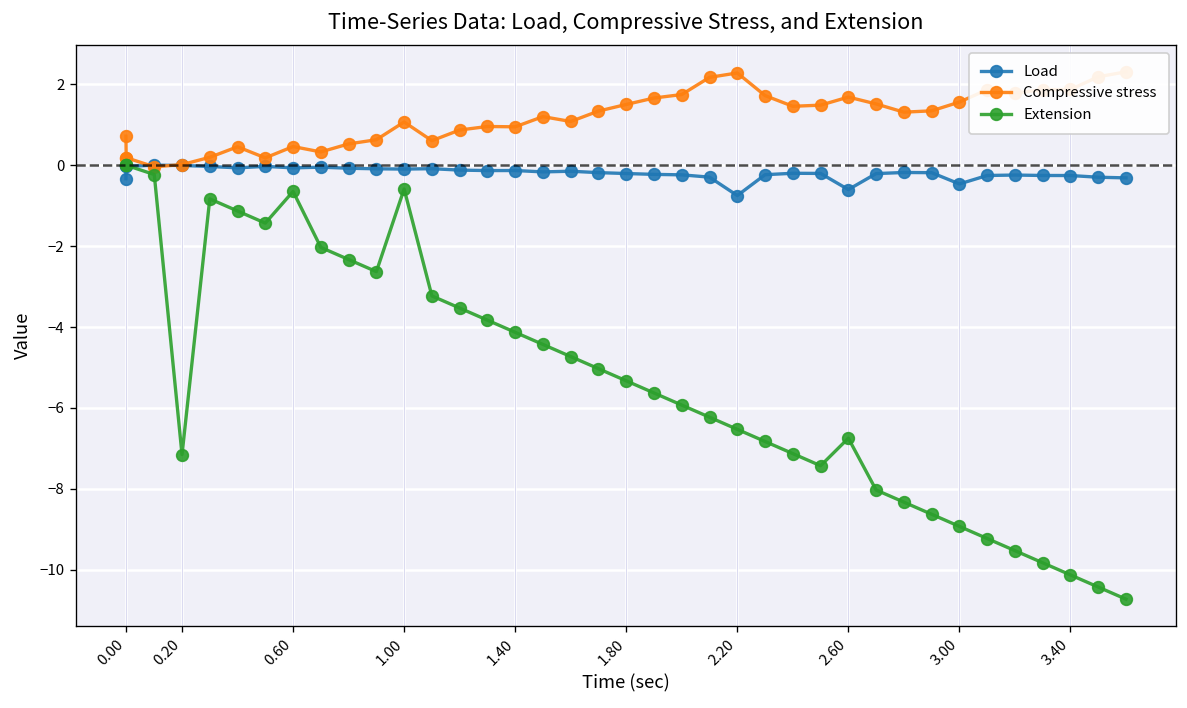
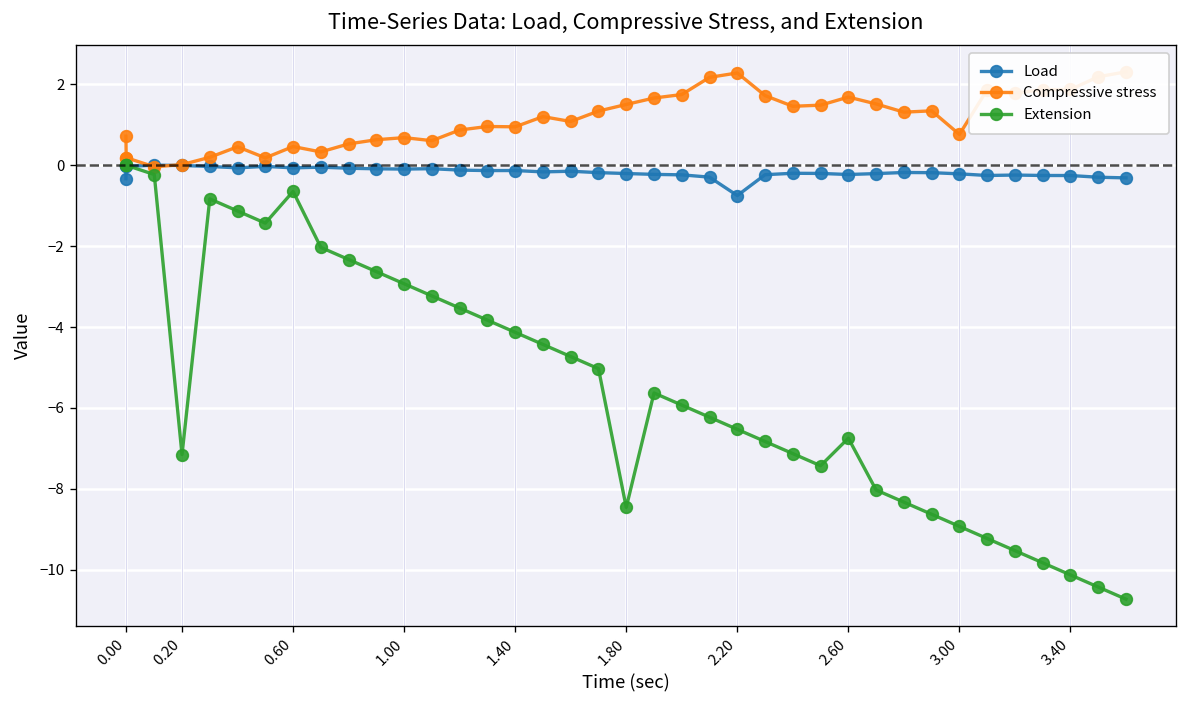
  {
    "Load": {
      "0.00": -0.3,
      "0.60": -0.1,
      "1.00": -0.1,
      "1.40": -0.1,
      "1.80": -0.2,
      "2.20": -0.7,
-     "2.60": -0.6,
-     "3.00": -0.5,
+     "2.60": -0.2,
+     "3.00": -0.2,
      "3.40": -0.3
    },
    "Compressive stress": {
      "0.00": 0.7,
      "0.60": 0.5,
-     "1.00": 1.1,
+     "1.00": 0.7,
      "1.40": 1.0,
      "1.80": 1.5,
      "2.20": 2.3,
      "2.60": 1.7,
-     "3.00": 1.6
+     "3.00": 0.8
    },
    "Extension": {
      "0.20": -7.2,
      "0.60": -0.6,
-     "1.00": -0.6,
+     "1.00": -2.9,
      "1.40": -4.1,
-     "1.80": -5.3,
+     "1.80": -8.5,
      "2.20": -6.5,
      "2.60": -6.7,
      "3.00": -8.9,
      "3.40": -10.1
    }
  }
